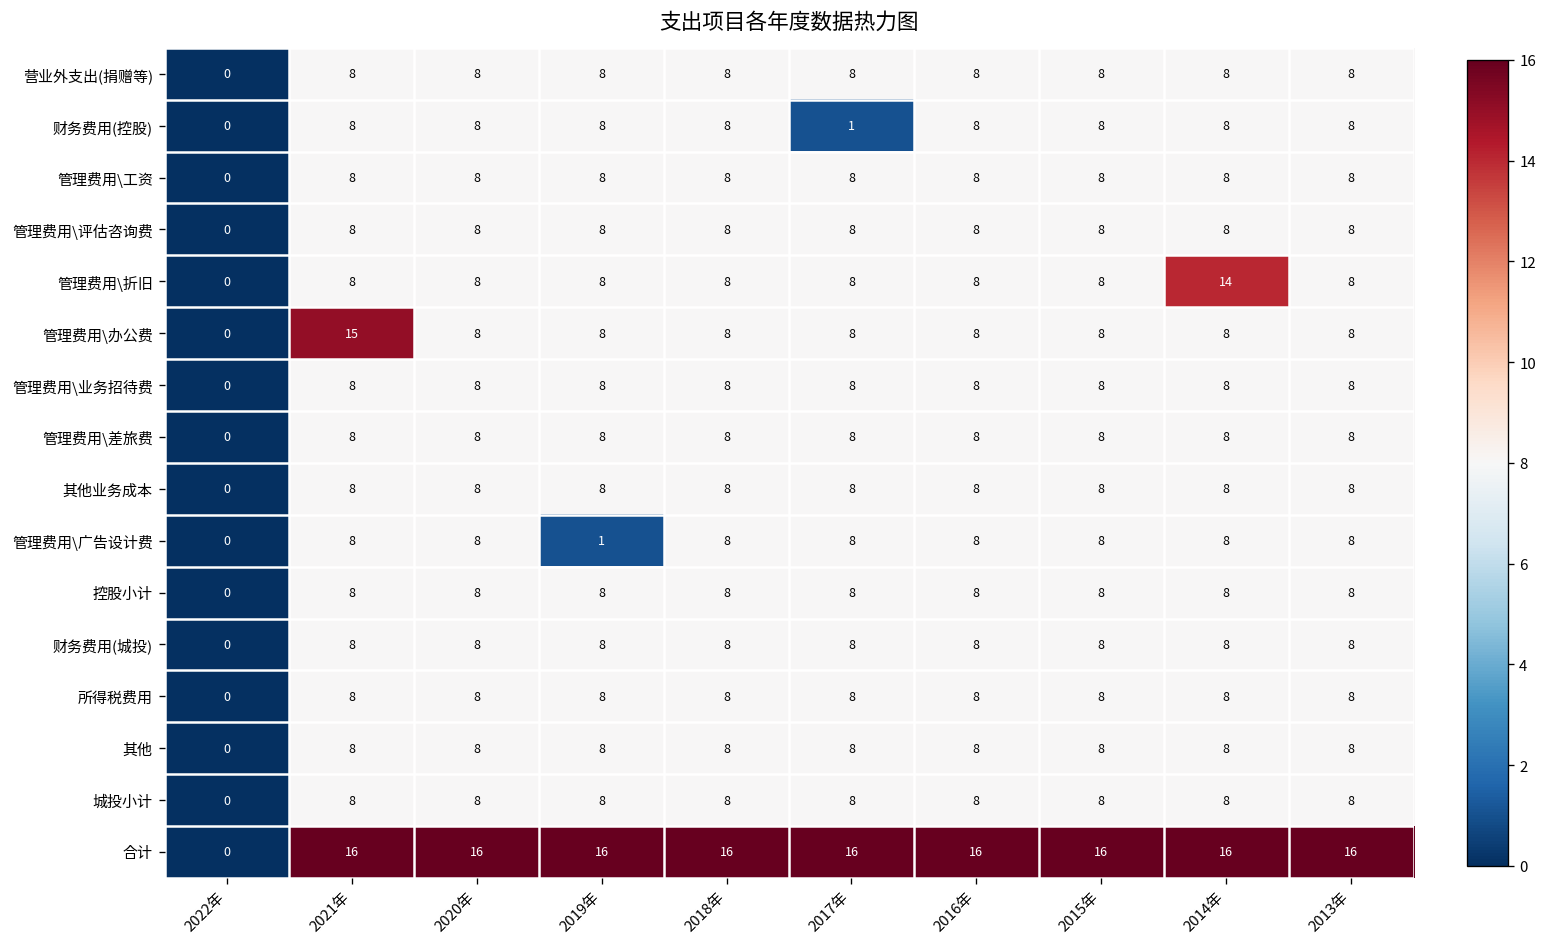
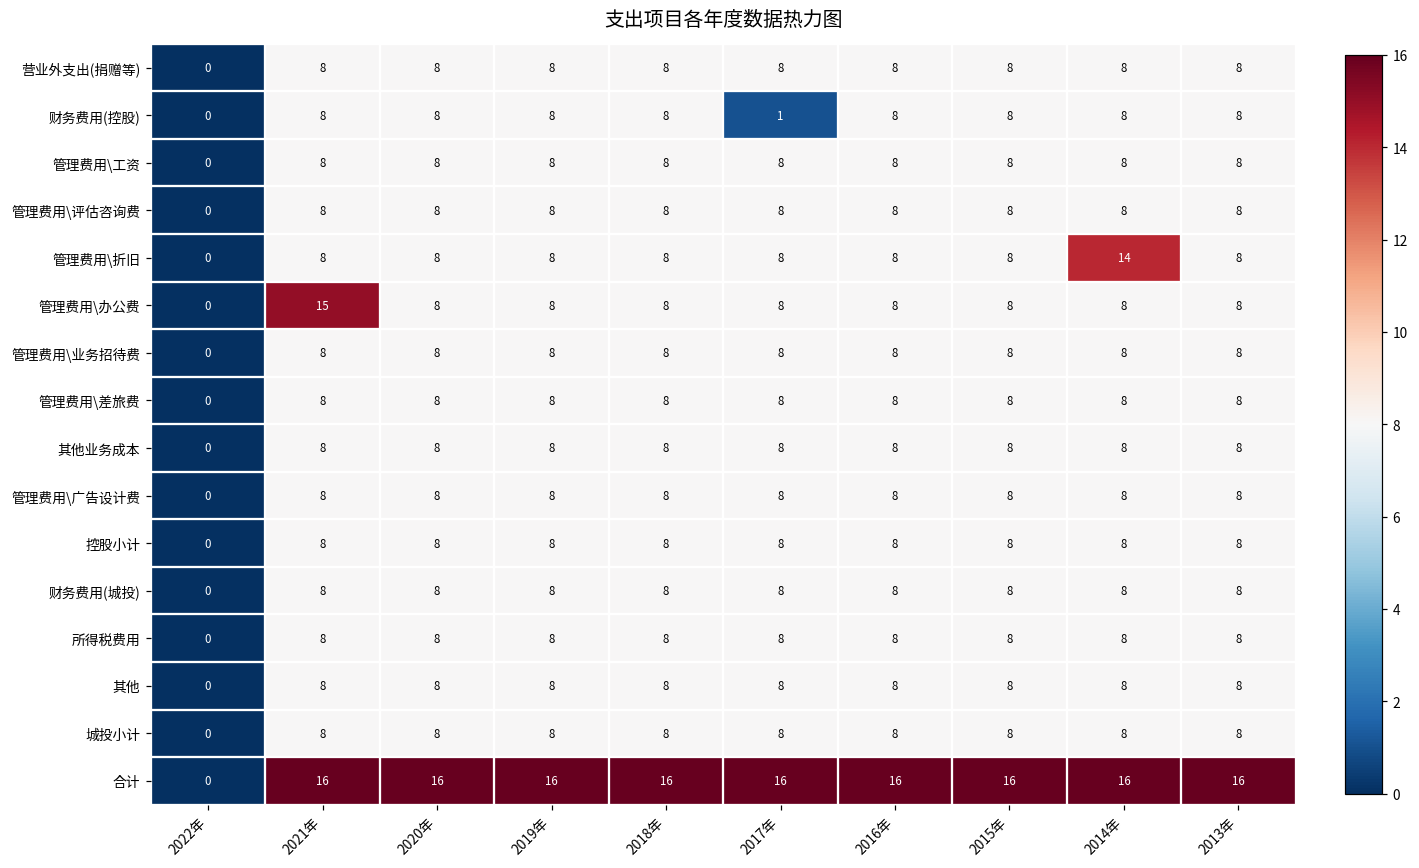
  {
    "营业外支出(捐赠等)": {
      "2022年": 0,
      "2021年": 8,
      "2020年": 8,
      "2019年": 8,
      "2018年": 8,
      "2017年": 8,
      "2016年": 8,
      "2015年": 8,
      "2014年": 8,
      "2013年": 8
    },
    "财务费用(控股)": {
      "2022年": 0,
      "2021年": 8,
      "2020年": 8,
      "2019年": 8,
      "2018年": 8,
      "2017年": 1,
      "2016年": 8,
      "2015年": 8,
      "2014年": 8,
      "2013年": 8
    },
    "管理费用\\工资": {
      "2022年": 0,
      "2021年": 8,
      "2020年": 8,
      "2019年": 8,
      "2018年": 8,
      "2017年": 8,
      "2016年": 8,
      "2015年": 8,
      "2014年": 8,
      "2013年": 8
    },
    "管理费用\\评估咨询费": {
      "2022年": 0,
      "2021年": 8,
      "2020年": 8,
      "2019年": 8,
      "2018年": 8,
      "2017年": 8,
      "2016年": 8,
      "2015年": 8,
      "2014年": 8,
      "2013年": 8
    },
    "管理费用\\折旧": {
      "2022年": 0,
      "2021年": 8,
      "2020年": 8,
      "2019年": 8,
      "2018年": 8,
      "2017年": 8,
      "2016年": 8,
      "2015年": 8,
      "2014年": 14,
      "2013年": 8
    },
    "管理费用\\办公费": {
      "2022年": 0,
      "2021年": 15,
      "2020年": 8,
      "2019年": 8,
      "2018年": 8,
      "2017年": 8,
      "2016年": 8,
      "2015年": 8,
      "2014年": 8,
      "2013年": 8
    },
    "管理费用\\业务招待费": {
      "2022年": 0,
      "2021年": 8,
      "2020年": 8,
      "2019年": 8,
      "2018年": 8,
      "2017年": 8,
      "2016年": 8,
      "2015年": 8,
      "2014年": 8,
      "2013年": 8
    },
    "管理费用\\差旅费": {
      "2022年": 0,
      "2021年": 8,
      "2020年": 8,
      "2019年": 8,
      "2018年": 8,
      "2017年": 8,
      "2016年": 8,
      "2015年": 8,
      "2014年": 8,
      "2013年": 8
    },
    "其他业务成本": {
      "2022年": 0,
      "2021年": 8,
      "2020年": 8,
      "2019年": 8,
      "2018年": 8,
      "2017年": 8,
      "2016年": 8,
      "2015年": 8,
      "2014年": 8,
      "2013年": 8
    },
    "管理费用\\广告设计费": {
      "2022年": 0,
      "2021年": 8,
      "2020年": 8,
-     "2019年": 1,
+     "2019年": 8,
      "2018年": 8,
      "2017年": 8,
      "2016年": 8,
      "2015年": 8,
      "2014年": 8,
      "2013年": 8
    },
    "控股小计": {
      "2022年": 0,
      "2021年": 8,
      "2020年": 8,
      "2019年": 8,
      "2018年": 8,
      "2017年": 8,
      "2016年": 8,
      "2015年": 8,
      "2014年": 8,
      "2013年": 8
    },
    "财务费用(城投)": {
      "2022年": 0,
      "2021年": 8,
      "2020年": 8,
      "2019年": 8,
      "2018年": 8,
      "2017年": 8,
      "2016年": 8,
      "2015年": 8,
      "2014年": 8,
      "2013年": 8
    },
    "所得税费用": {
      "2022年": 0,
      "2021年": 8,
      "2020年": 8,
      "2019年": 8,
      "2018年": 8,
      "2017年": 8,
      "2016年": 8,
      "2015年": 8,
      "2014年": 8,
      "2013年": 8
    },
    "其他": {
      "2022年": 0,
      "2021年": 8,
      "2020年": 8,
      "2019年": 8,
      "2018年": 8,
      "2017年": 8,
      "2016年": 8,
      "2015年": 8,
      "2014年": 8,
      "2013年": 8
    },
    "城投小计": {
      "2022年": 0,
      "2021年": 8,
      "2020年": 8,
      "2019年": 8,
      "2018年": 8,
      "2017年": 8,
      "2016年": 8,
      "2015年": 8,
      "2014年": 8,
      "2013年": 8
    },
    "合计": {
      "2022年": 0,
      "2021年": 16,
      "2020年": 16,
      "2019年": 16,
      "2018年": 16,
      "2017年": 16,
      "2016年": 16,
      "2015年": 16,
      "2014年": 16,
      "2013年": 16
    }
  }
